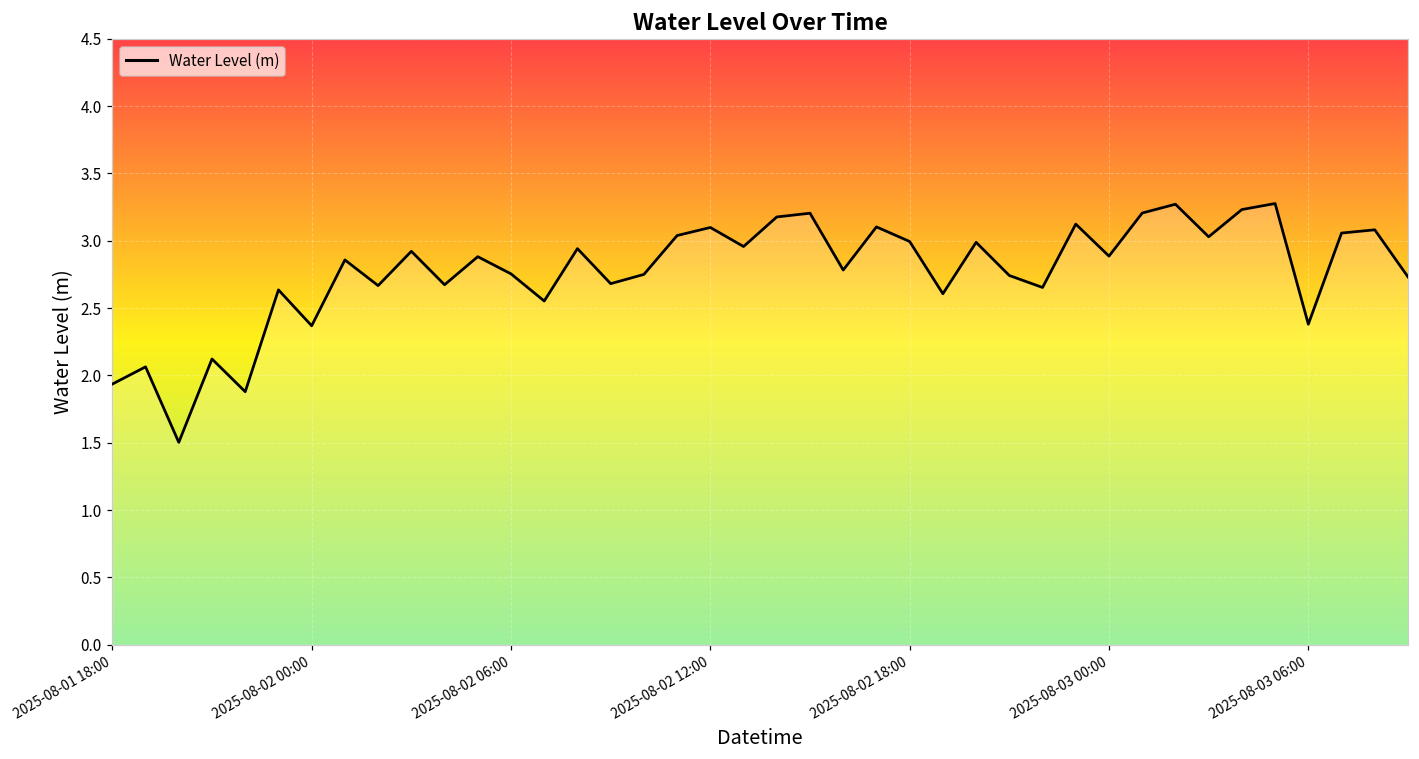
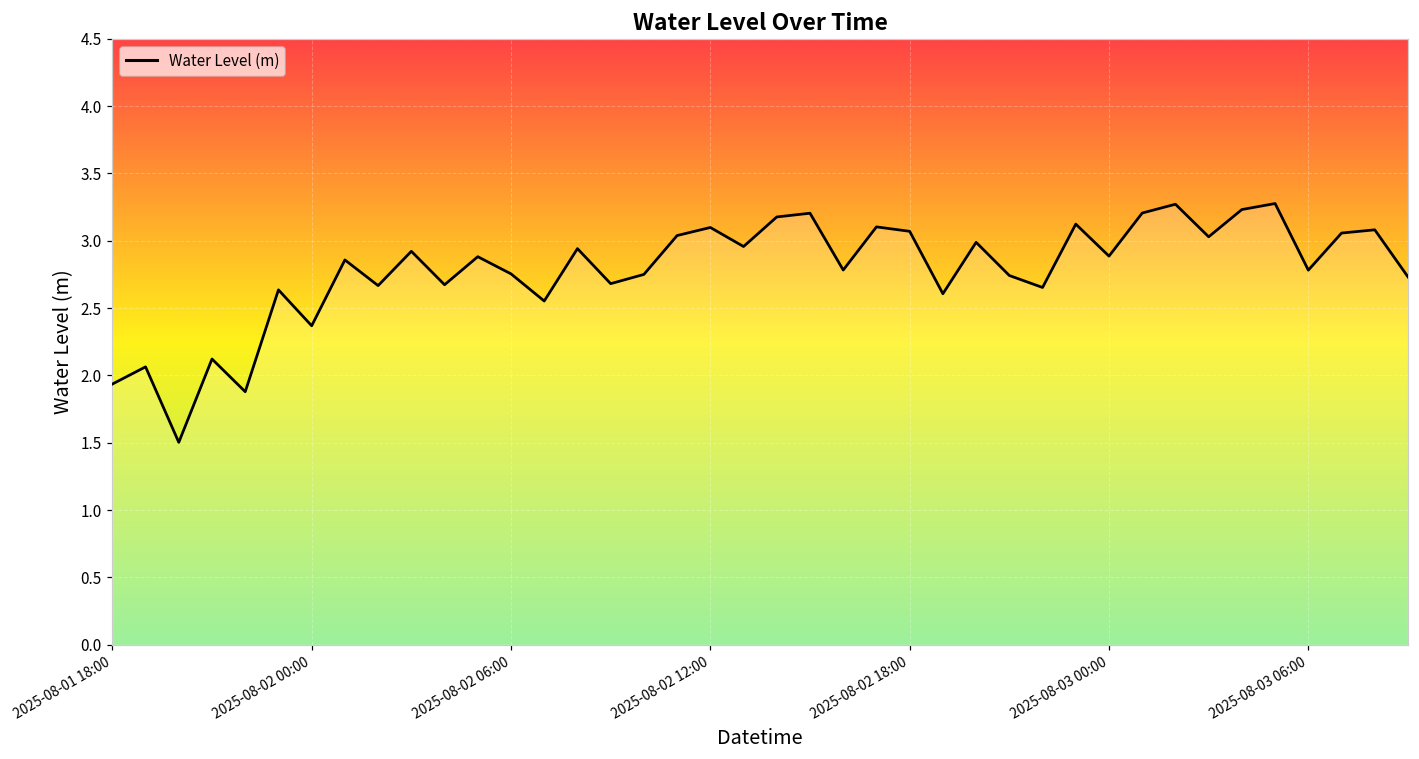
  {
    "2025-08-01 18:00": 1.94,
    "2025-08-02 00:00": 2.37,
    "2025-08-02 06:00": 2.75,
    "2025-08-02 12:00": 3.10,
-   "2025-08-02 18:00": 2.99,
+   "2025-08-02 18:00": 3.07,
    "2025-08-03 00:00": 2.89,
-   "2025-08-03 06:00": 2.38
+   "2025-08-03 06:00": 2.78
  }
